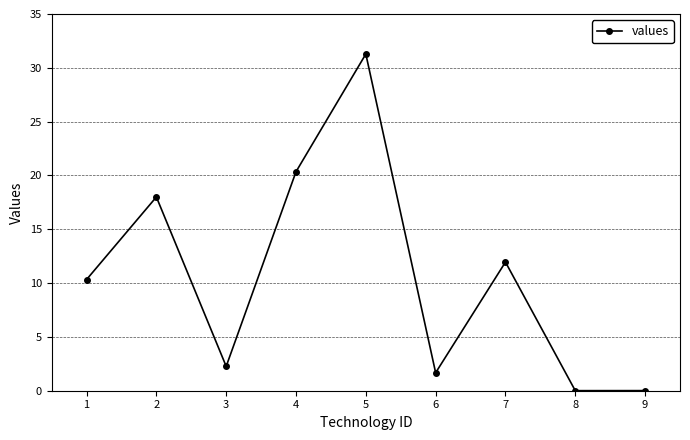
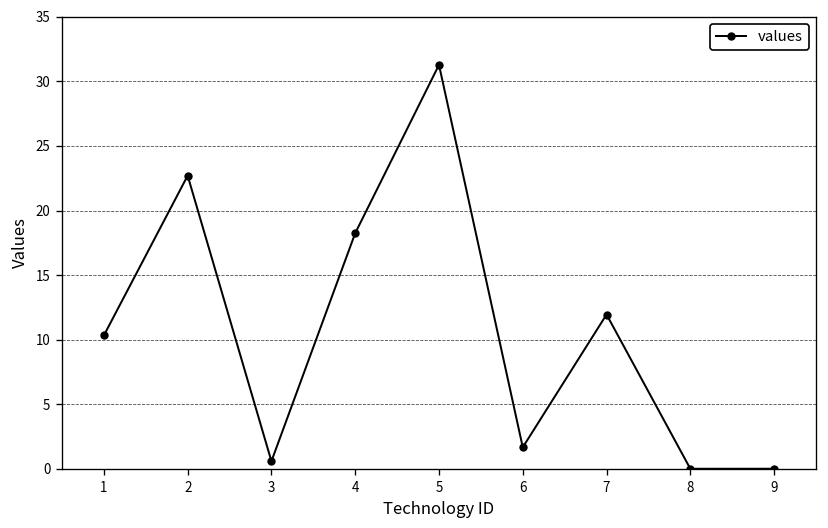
  {
    "1": 10.3,
-   "2": 18.0,
-   "3": 2.3,
-   "4": 20.3,
+   "2": 22.7,
+   "3": 0.6,
+   "4": 18.2,
    "5": 31.3,
    "6": 1.7,
    "7": 12.0,
    "8": 0.0,
    "9": 0.0
  }
